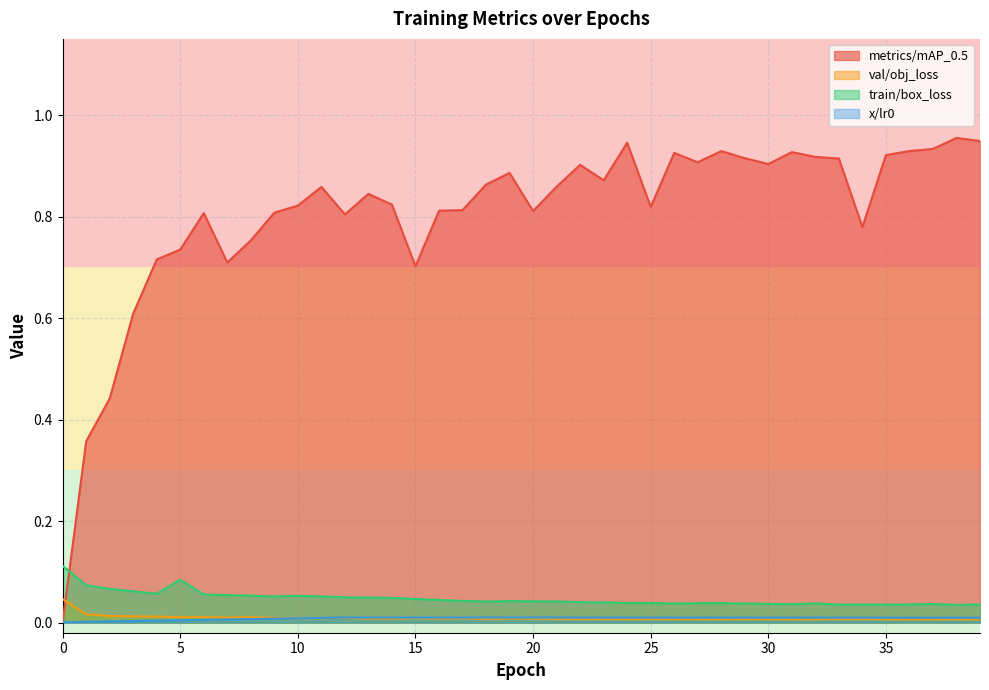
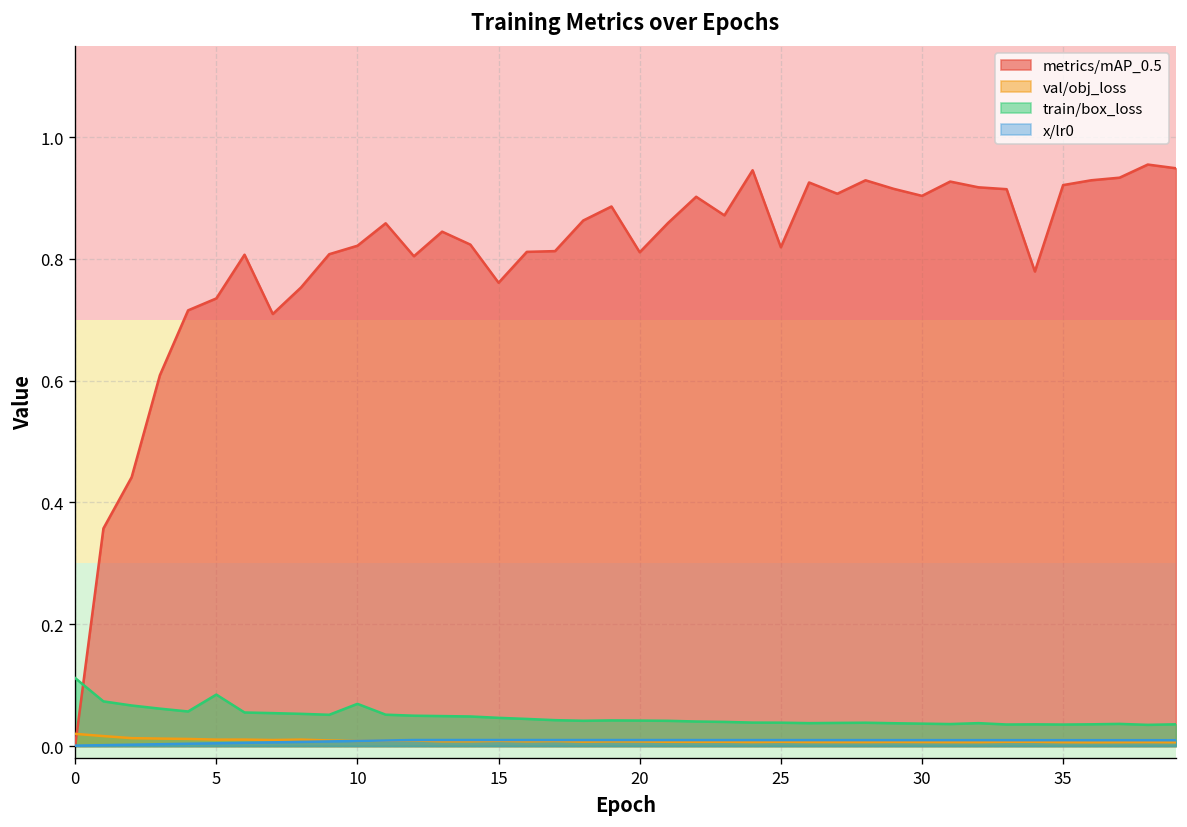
  {
    "metrics/mAP_0.5": {
      "5": 0.74,
      "10": 0.82,
-     "15": 0.70,
+     "15": 0.76,
      "20": 0.81,
      "25": 0.82,
      "30": 0.90,
      "35": 0.92
    },
    "val/obj_loss": {
-     "0": 0.05,
+     "0": 0.02,
      "5": 0.01
    },
    "train/box_loss": {
      "0": 0.11,
      "5": 0.08,
-     "10": 0.05,
+     "10": 0.07,
      "15": 0.05,
      "20": 0.04,
      "25": 0.04,
      "30": 0.04,
      "35": 0.04
    },
    "x/lr0": {
      "5": 0.00
    }
  }
